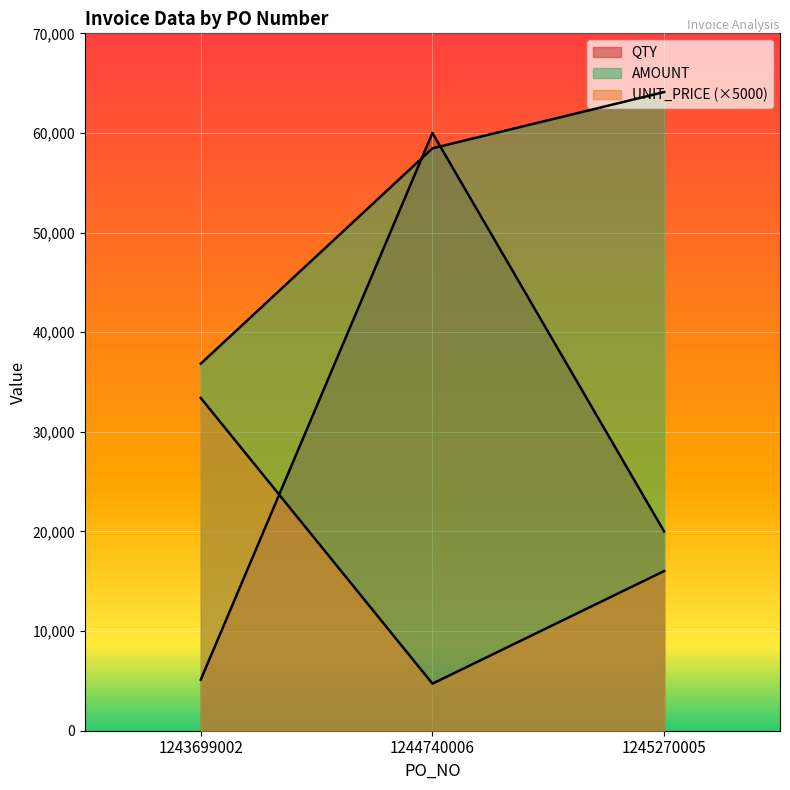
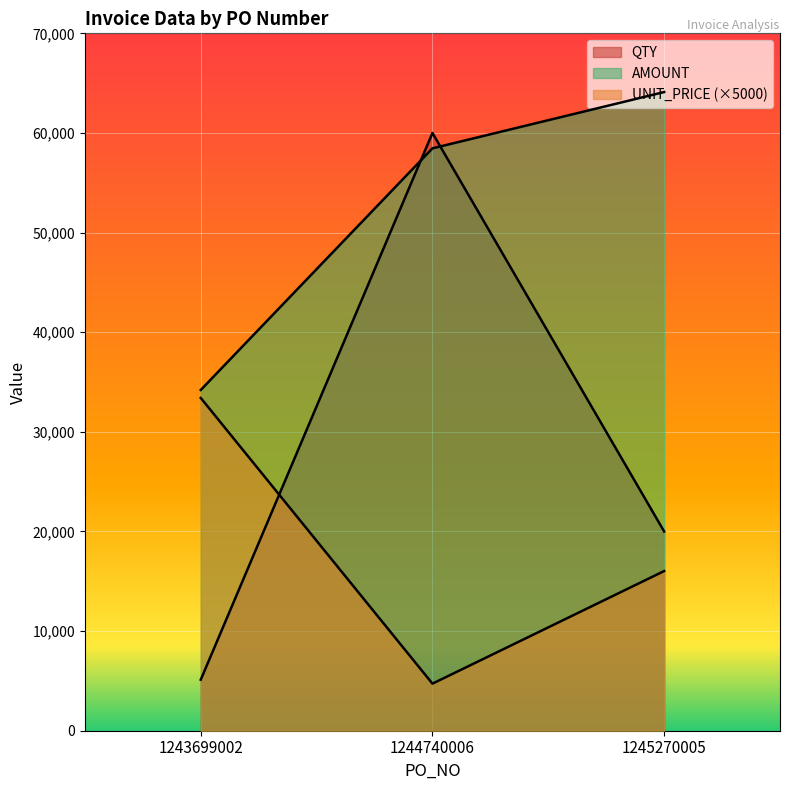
  {
    "AMOUNT": {
-     "1243699002": "37,000",
+     "1243699002": "34,000",
      "1244740006": "58,000"
    }
  }
